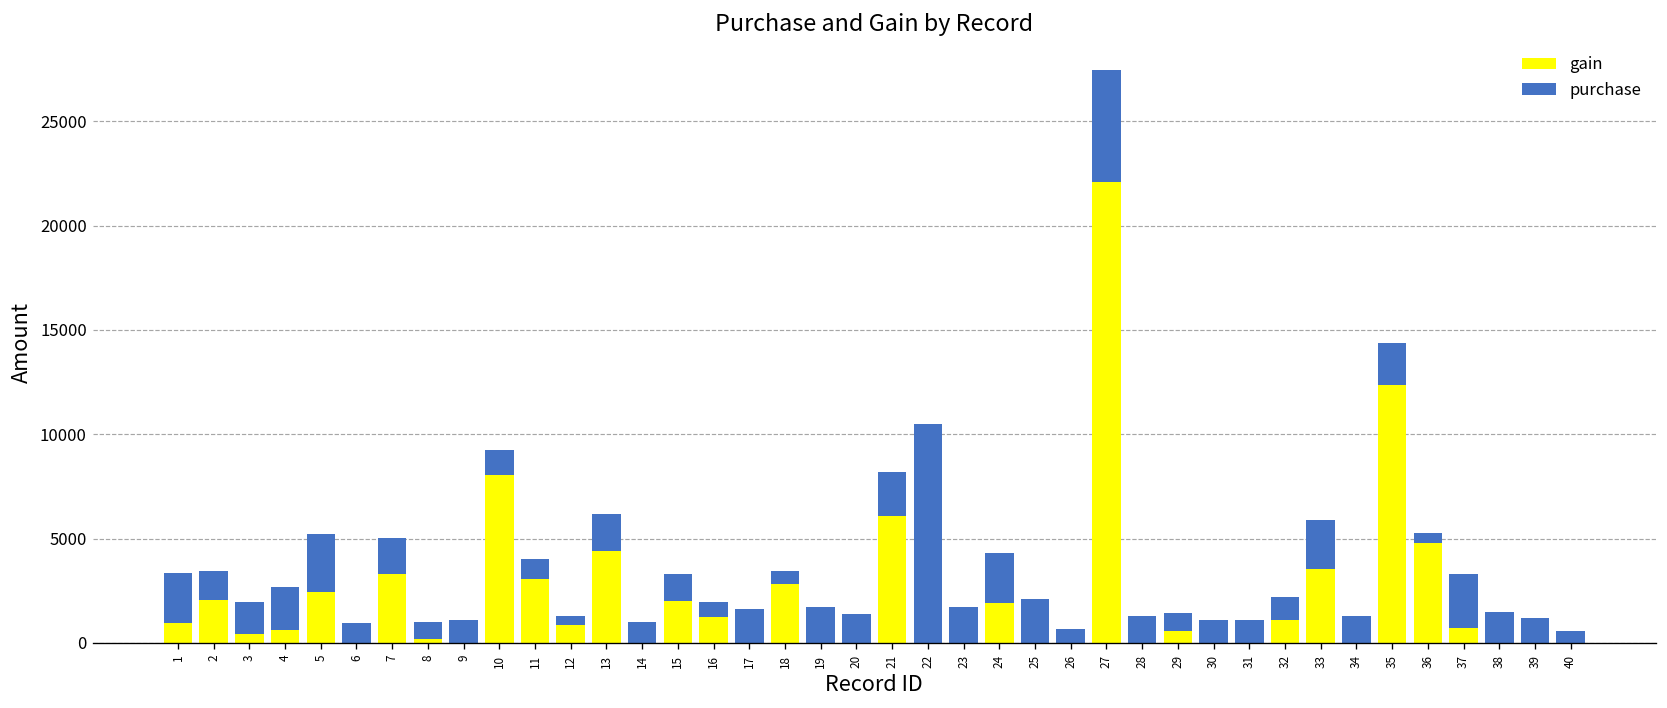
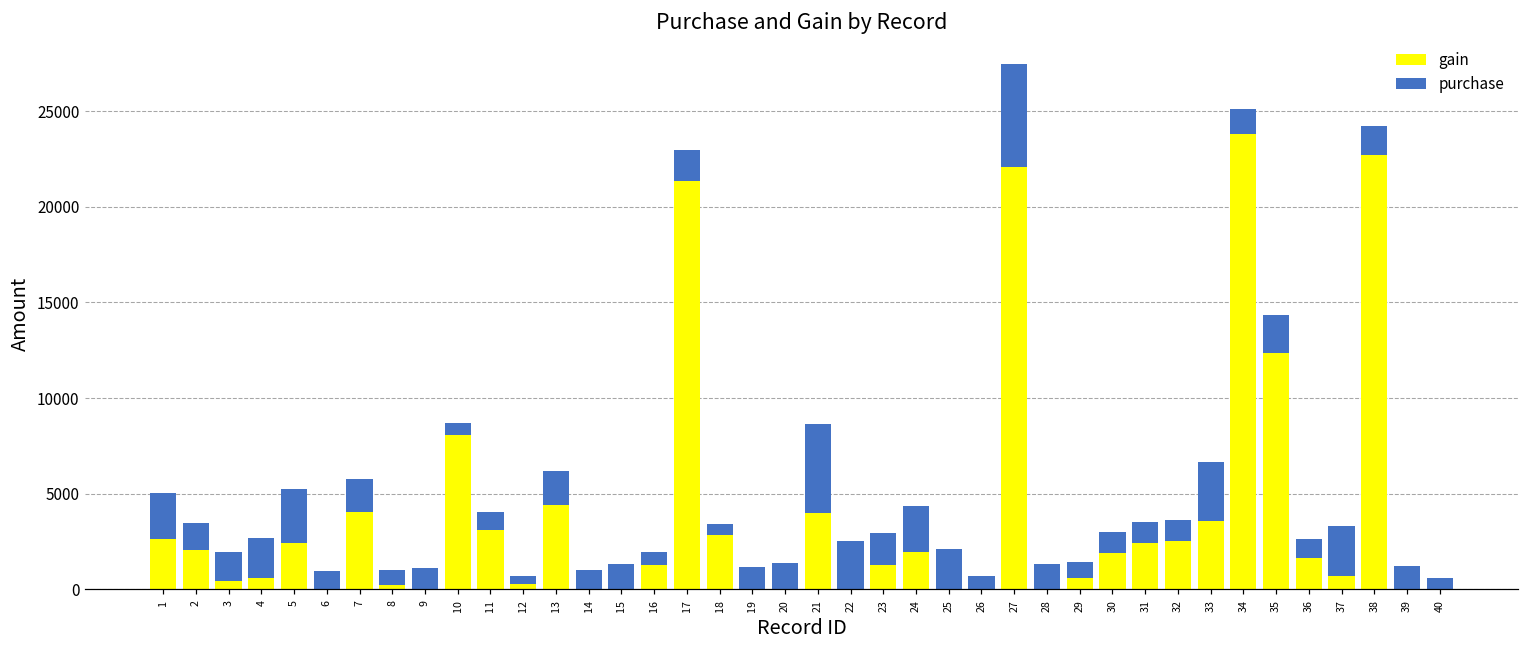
  {
    "gain": {
-     "1": 900,
+     "1": 2700,
      "2": 2100,
      "3": 400,
      "4": 600,
      "5": 2400,
      "6": 0,
-     "7": 3300,
+     "7": 4100,
      "8": 200,
      "9": 0,
      "10": 8100,
      "11": 3100,
-     "12": 900,
+     "12": 300,
      "13": 4400,
      "14": 0,
-     "15": 2000,
+     "15": 0,
      "16": 1300,
-     "17": 0,
+     "17": 21400,
      "18": 2800,
      "19": 0,
      "20": 0,
-     "21": 6100,
+     "21": 4000,
      "22": 0,
-     "23": 0,
+     "23": 1300,
      "24": 1900,
      "25": 0,
      "26": 0,
      "27": 22100,
      "28": 0,
      "29": 600,
-     "30": 0,
-     "31": 0,
-     "32": 1100,
+     "30": 1900,
+     "31": 2400,
+     "32": 2500,
      "33": 3500,
-     "34": 0,
+     "34": 23800,
      "35": 12400,
-     "36": 4800,
+     "36": 1700,
      "37": 700,
-     "38": 0,
+     "38": 22700,
      "39": 0,
      "40": 0
    },
    "purchase": {
      "1": 2400,
      "2": 1400,
      "3": 1500,
      "4": 2100,
      "5": 2800,
      "6": 900,
      "7": 1700,
      "8": 800,
      "9": 1100,
-     "10": 1200,
+     "10": 600,
      "11": 1000,
      "12": 400,
      "13": 1800,
      "14": 1000,
      "15": 1300,
      "16": 700,
      "17": 1600,
      "18": 600,
-     "19": 1700,
+     "19": 1200,
      "20": 1400,
-     "21": 2100,
-     "22": 10500,
+     "21": 4700,
+     "22": 2500,
      "23": 1700,
      "24": 2400,
      "25": 2100,
      "26": 700,
      "27": 5400,
      "28": 1300,
      "29": 800,
      "30": 1100,
      "31": 1100,
      "32": 1100,
-     "33": 2400,
+     "33": 3100,
      "34": 1300,
      "35": 2000,
-     "36": 500,
+     "36": 1000,
      "37": 2600,
      "38": 1500,
      "39": 1200,
      "40": 600
    }
  }
